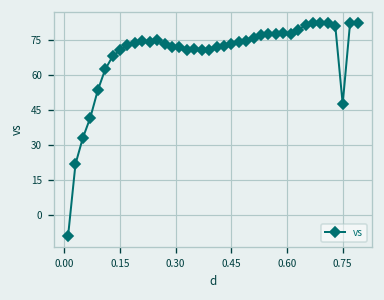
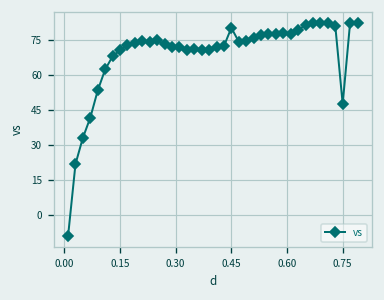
  {
    "0.15": 71,
-   "0.45": 73,
+   "0.45": 80,
    "0.75": 48
  }
